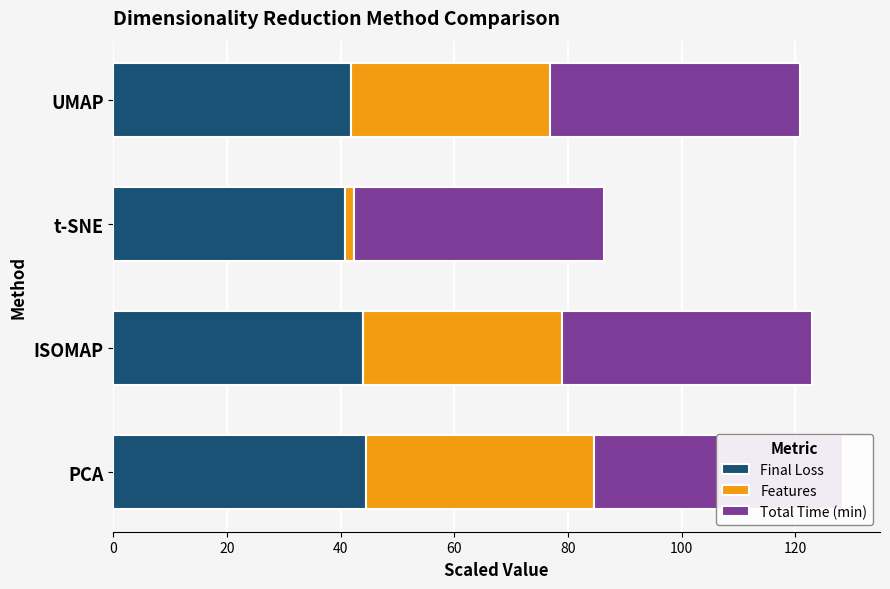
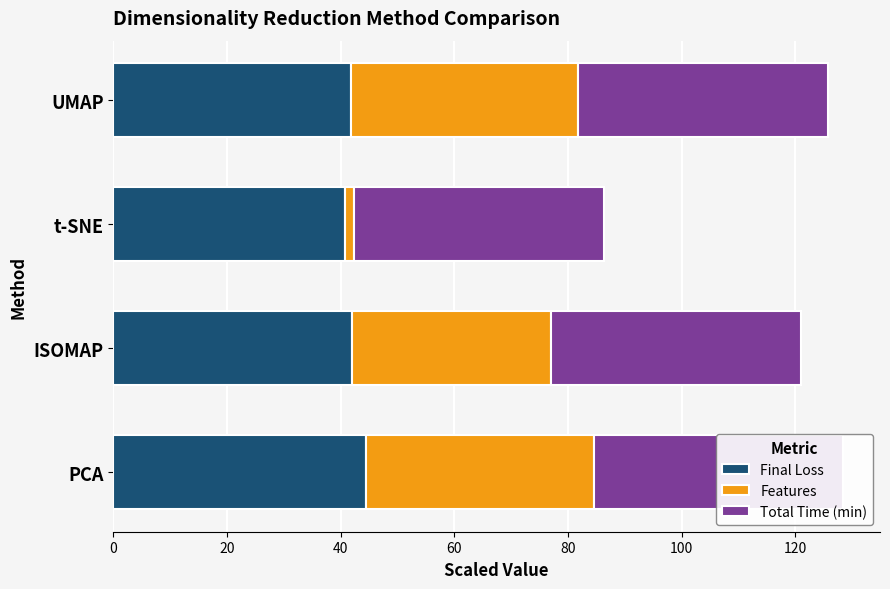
  {
    "Final Loss": {
      "UMAP": 42,
      "t-SNE": 41,
-     "ISOMAP": 44,
+     "ISOMAP": 42,
      "PCA": 45
    },
    "Features": {
-     "UMAP": 35,
+     "UMAP": 40,
      "t-SNE": 2,
      "ISOMAP": 35,
      "PCA": 40
    },
    "Total Time (min)": {
      "UMAP": 44,
      "t-SNE": 44,
      "ISOMAP": 44
    }
  }
